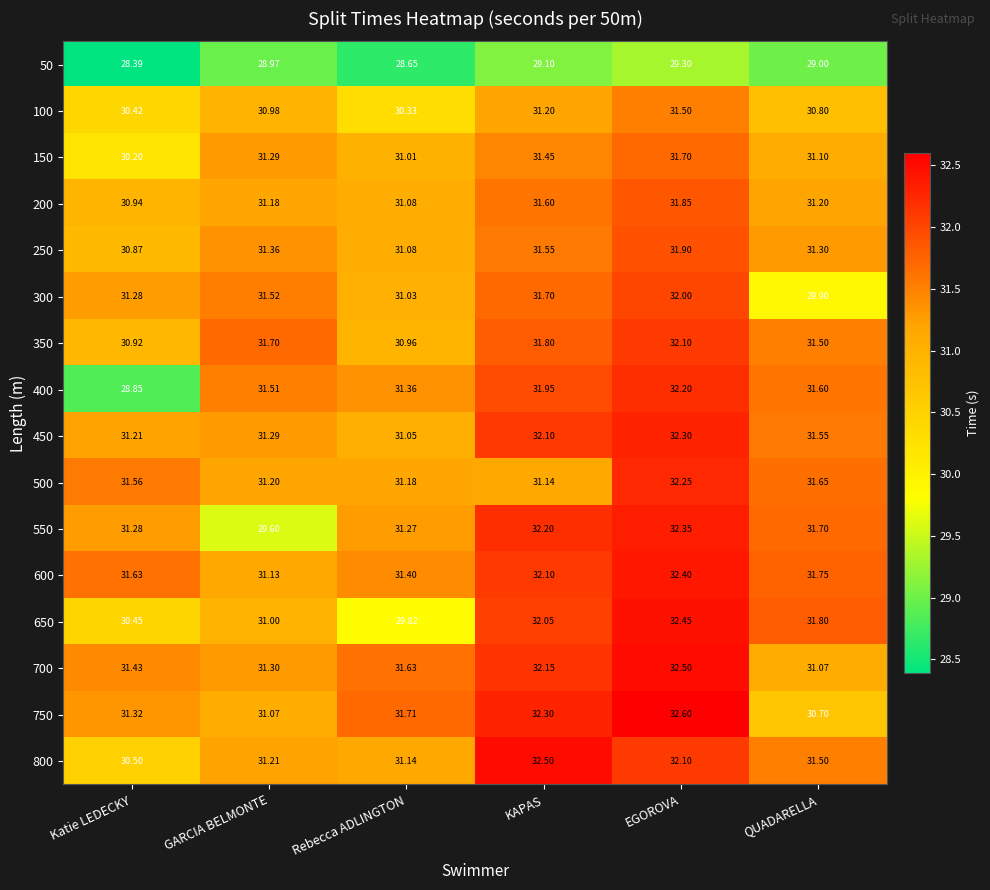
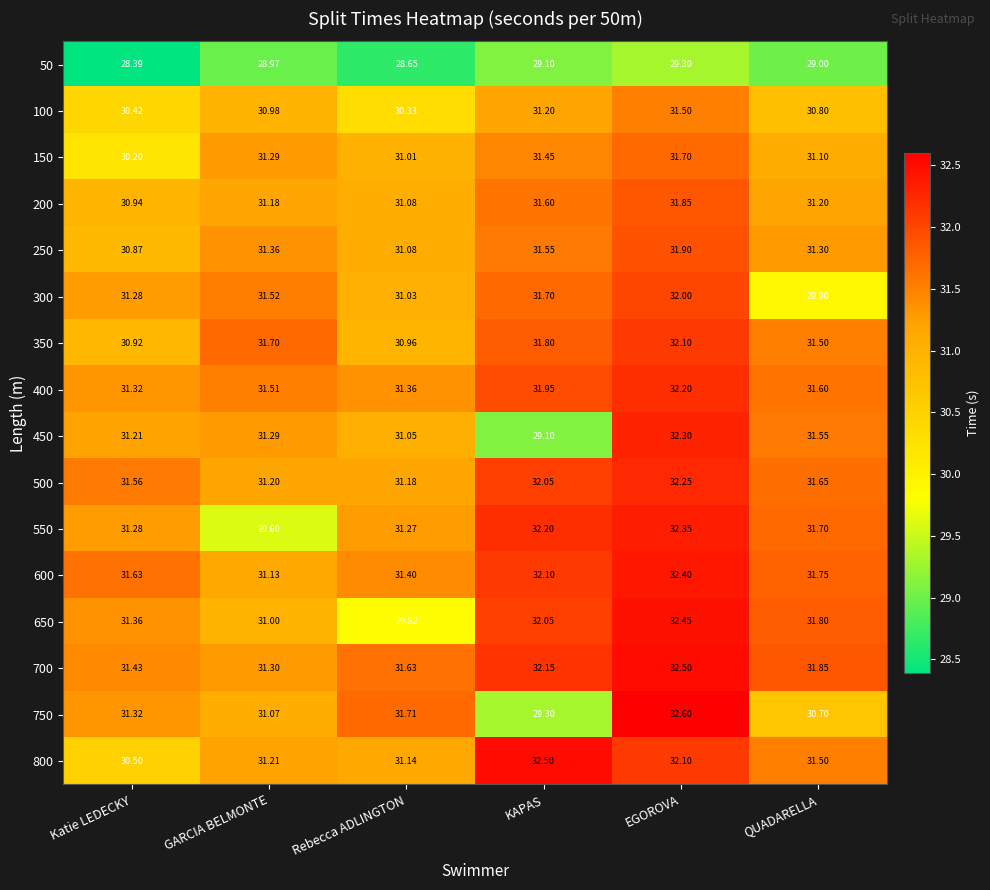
  {
    "50": {
      "Katie LEDECKY": 28.39,
      "GARCIA BELMONTE": 28.97,
      "Rebecca ADLINGTON": 28.65,
      "KAPAS": 29.10,
      "EGOROVA": 29.30,
      "QUADARELLA": 29.00
    },
    "100": {
      "Katie LEDECKY": 30.42,
      "GARCIA BELMONTE": 30.98,
      "Rebecca ADLINGTON": 30.33,
      "KAPAS": 31.20,
      "EGOROVA": 31.50,
      "QUADARELLA": 30.80
    },
    "150": {
      "Katie LEDECKY": 30.20,
      "GARCIA BELMONTE": 31.29,
      "Rebecca ADLINGTON": 31.01,
      "KAPAS": 31.45,
      "EGOROVA": 31.70,
      "QUADARELLA": 31.10
    },
    "200": {
      "Katie LEDECKY": 30.94,
      "GARCIA BELMONTE": 31.18,
      "Rebecca ADLINGTON": 31.08,
      "KAPAS": 31.60,
      "EGOROVA": 31.85,
      "QUADARELLA": 31.20
    },
    "250": {
      "Katie LEDECKY": 30.87,
      "GARCIA BELMONTE": 31.36,
      "Rebecca ADLINGTON": 31.08,
      "KAPAS": 31.55,
      "EGOROVA": 31.90,
      "QUADARELLA": 31.30
    },
    "300": {
      "Katie LEDECKY": 31.28,
      "GARCIA BELMONTE": 31.52,
      "Rebecca ADLINGTON": 31.03,
      "KAPAS": 31.70,
      "EGOROVA": 32.00,
      "QUADARELLA": 29.90
    },
    "350": {
      "Katie LEDECKY": 30.92,
      "GARCIA BELMONTE": 31.70,
      "Rebecca ADLINGTON": 30.96,
      "KAPAS": 31.80,
      "EGOROVA": 32.10,
      "QUADARELLA": 31.50
    },
    "400": {
-     "Katie LEDECKY": 28.85,
+     "Katie LEDECKY": 31.32,
      "GARCIA BELMONTE": 31.51,
      "Rebecca ADLINGTON": 31.36,
      "KAPAS": 31.95,
      "EGOROVA": 32.20,
      "QUADARELLA": 31.60
    },
    "450": {
      "Katie LEDECKY": 31.21,
      "GARCIA BELMONTE": 31.29,
      "Rebecca ADLINGTON": 31.05,
-     "KAPAS": 32.10,
+     "KAPAS": 29.10,
      "EGOROVA": 32.30,
      "QUADARELLA": 31.55
    },
    "500": {
      "Katie LEDECKY": 31.56,
      "GARCIA BELMONTE": 31.20,
      "Rebecca ADLINGTON": 31.18,
-     "KAPAS": 31.14,
+     "KAPAS": 32.05,
      "EGOROVA": 32.25,
      "QUADARELLA": 31.65
    },
    "550": {
      "Katie LEDECKY": 31.28,
      "GARCIA BELMONTE": 29.60,
      "Rebecca ADLINGTON": 31.27,
      "KAPAS": 32.20,
      "EGOROVA": 32.35,
      "QUADARELLA": 31.70
    },
    "600": {
      "Katie LEDECKY": 31.63,
      "GARCIA BELMONTE": 31.13,
      "Rebecca ADLINGTON": 31.40,
      "KAPAS": 32.10,
      "EGOROVA": 32.40,
      "QUADARELLA": 31.75
    },
    "650": {
-     "Katie LEDECKY": 30.45,
+     "Katie LEDECKY": 31.36,
      "GARCIA BELMONTE": 31.00,
      "Rebecca ADLINGTON": 29.82,
      "KAPAS": 32.05,
      "EGOROVA": 32.45,
      "QUADARELLA": 31.80
    },
    "700": {
      "Katie LEDECKY": 31.43,
      "GARCIA BELMONTE": 31.30,
      "Rebecca ADLINGTON": 31.63,
      "KAPAS": 32.15,
      "EGOROVA": 32.50,
-     "QUADARELLA": 31.07
+     "QUADARELLA": 31.85
    },
    "750": {
      "Katie LEDECKY": 31.32,
      "GARCIA BELMONTE": 31.07,
      "Rebecca ADLINGTON": 31.71,
-     "KAPAS": 32.30,
+     "KAPAS": 29.30,
      "EGOROVA": 32.60,
      "QUADARELLA": 30.70
    },
    "800": {
      "Katie LEDECKY": 30.50,
      "GARCIA BELMONTE": 31.21,
      "Rebecca ADLINGTON": 31.14,
      "KAPAS": 32.50,
      "EGOROVA": 32.10,
      "QUADARELLA": 31.50
    }
  }
